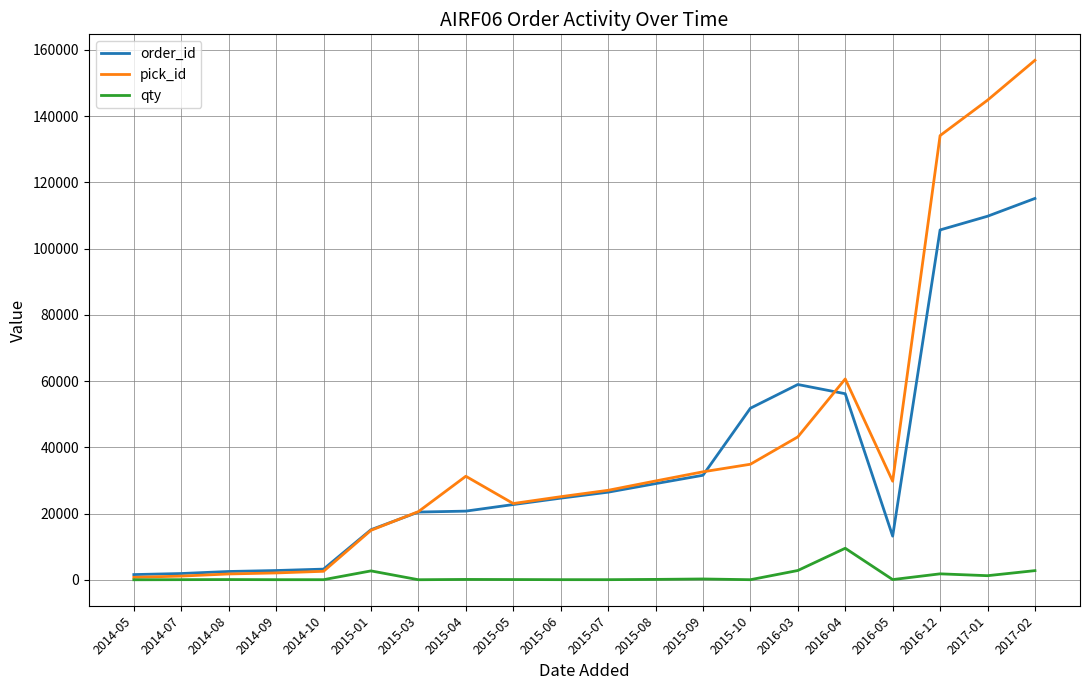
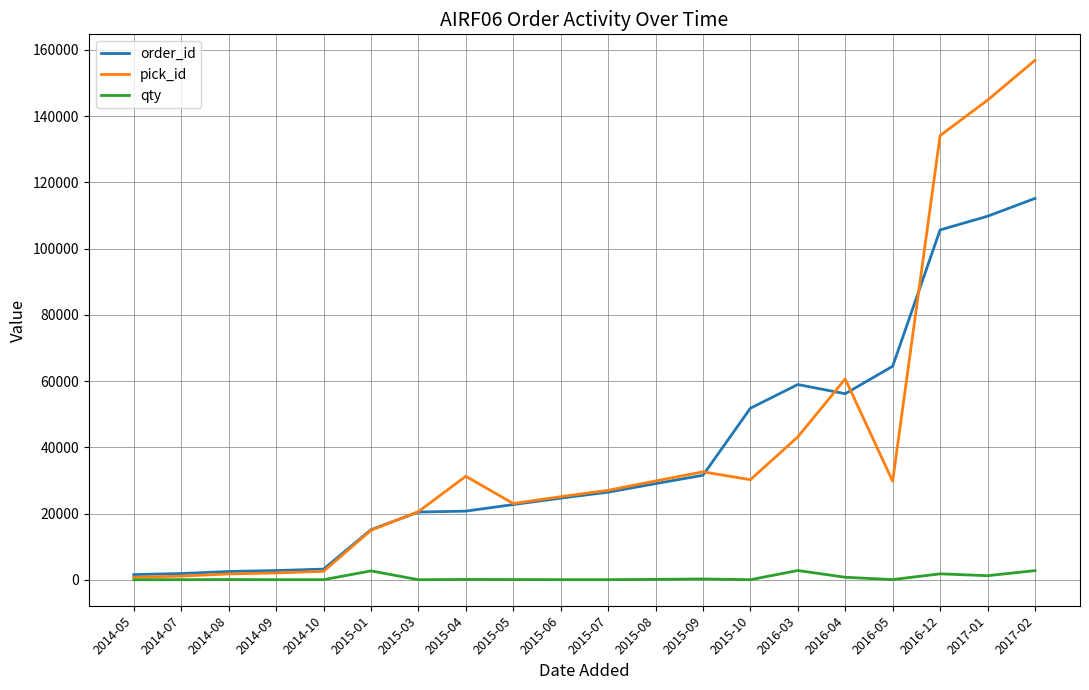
  {
    "order_id": {
      "2014-05": 2000,
      "2014-07": 2000,
      "2015-04": 21000,
      "2015-08": 29000,
      "2015-09": 32000,
      "2015-10": 52000,
      "2016-03": 59000,
      "2016-04": 56000,
-     "2016-05": 13000,
+     "2016-05": 64000,
      "2016-12": 106000,
      "2017-01": 110000,
      "2017-02": 115000
    },
    "pick_id": {
      "2014-07": 1000,
      "2015-04": 31000,
      "2015-08": 30000,
      "2015-09": 33000,
-     "2015-10": 35000,
+     "2015-10": 30000,
      "2016-03": 43000,
      "2016-04": 61000,
      "2016-05": 30000,
      "2016-12": 134000,
      "2017-01": 145000,
      "2017-02": 157000
    },
    "qty": {
      "2014-07": 0,
      "2014-08": 0,
      "2014-09": 0,
      "2014-10": 0,
      "2015-01": 3000,
      "2015-03": 0,
      "2015-04": 0,
      "2015-05": 0,
      "2015-06": 0,
      "2015-07": 0,
      "2015-08": 0,
      "2015-09": 0,
      "2015-10": 0,
      "2016-03": 3000,
-     "2016-04": 10000,
+     "2016-04": 1000,
      "2016-05": 0,
      "2016-12": 2000,
      "2017-01": 1000,
      "2017-02": 3000
    }
  }
